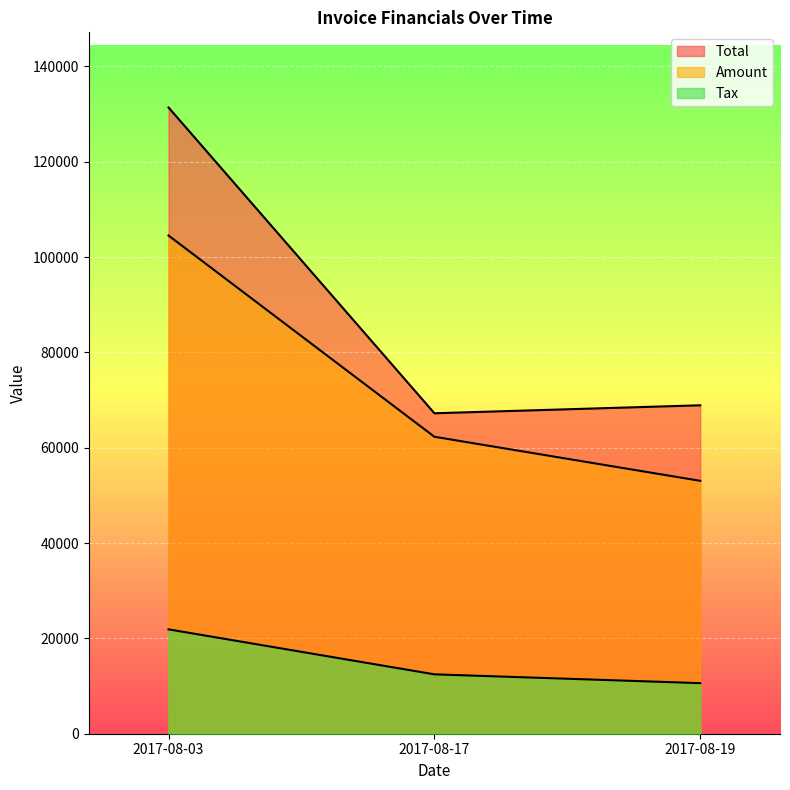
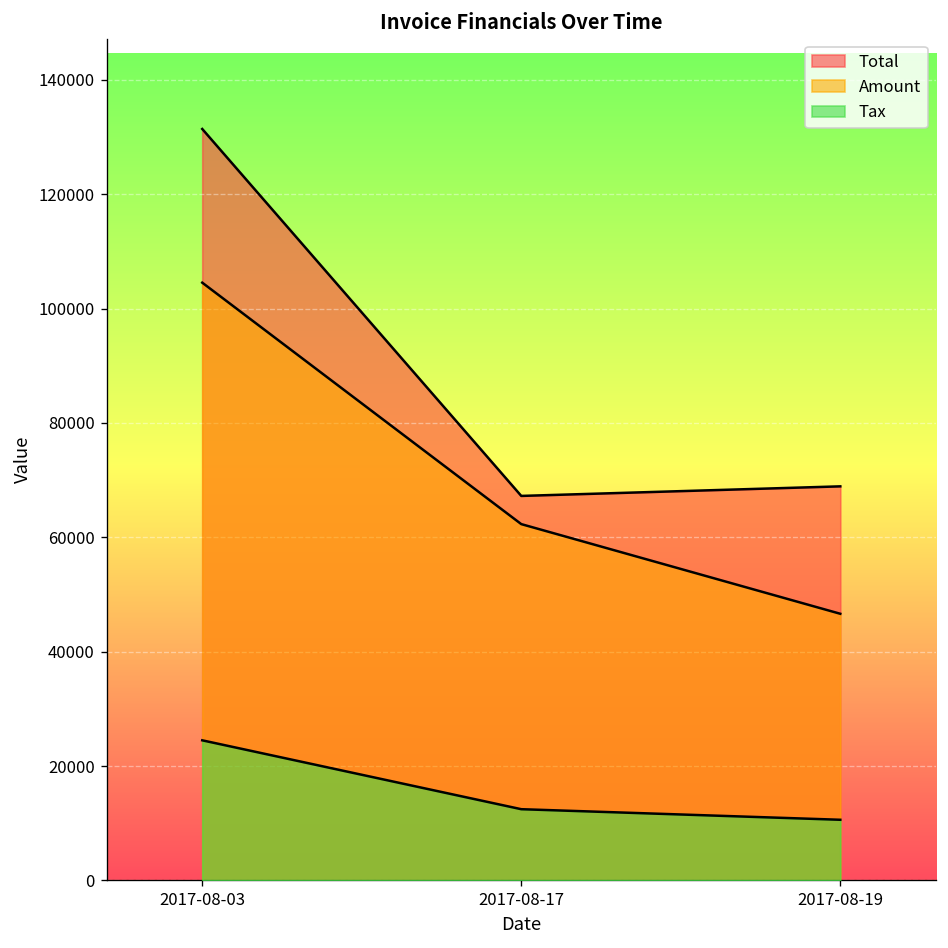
  {
    "Total": {
      "2017-08-03": 131000,
      "2017-08-17": 67000,
      "2017-08-19": 69000
    },
    "Amount": {
      "2017-08-03": 105000,
      "2017-08-17": 62000,
-     "2017-08-19": 53000
+     "2017-08-19": 47000
    },
    "Tax": {
-     "2017-08-03": 22000,
+     "2017-08-03": 25000,
      "2017-08-17": 12000,
      "2017-08-19": 11000
    }
  }
